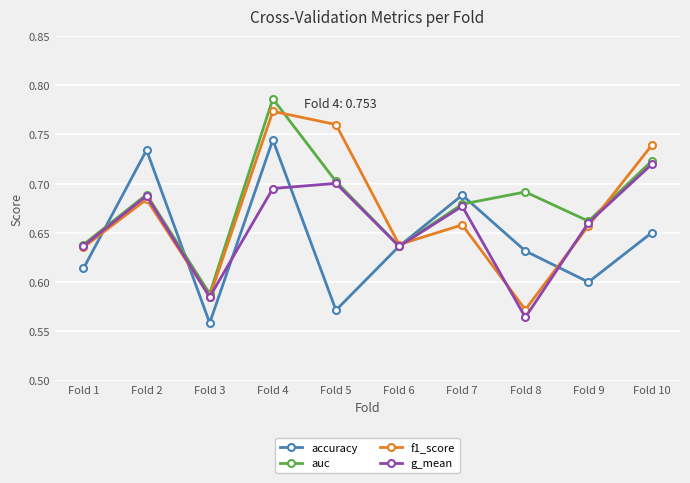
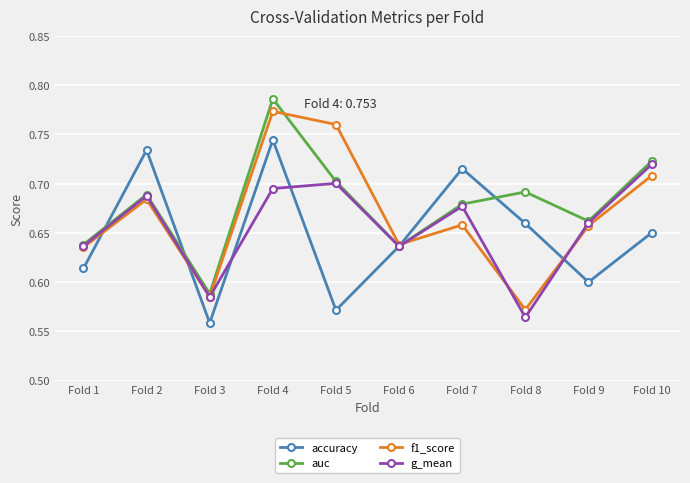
  {
    "accuracy": {
      "Fold 1": 0.61,
      "Fold 2": 0.73,
      "Fold 3": 0.56,
      "Fold 4": 0.74,
      "Fold 5": 0.57,
-     "Fold 7": 0.69,
-     "Fold 8": 0.63,
+     "Fold 7": 0.72,
+     "Fold 8": 0.66,
      "Fold 9": 0.60,
      "Fold 10": 0.65
    },
    "auc": {
      "Fold 3": 0.59,
      "Fold 4": 0.79,
      "Fold 8": 0.69,
      "Fold 10": 0.72
    },
    "f1_score": {
      "Fold 2": 0.68,
      "Fold 4": 0.77,
      "Fold 7": 0.66,
      "Fold 8": 0.57,
      "Fold 9": 0.66,
-     "Fold 10": 0.74
+     "Fold 10": 0.71
    },
    "g_mean": {
      "Fold 4": 0.70,
      "Fold 8": 0.56,
      "Fold 10": 0.72
    }
  }
